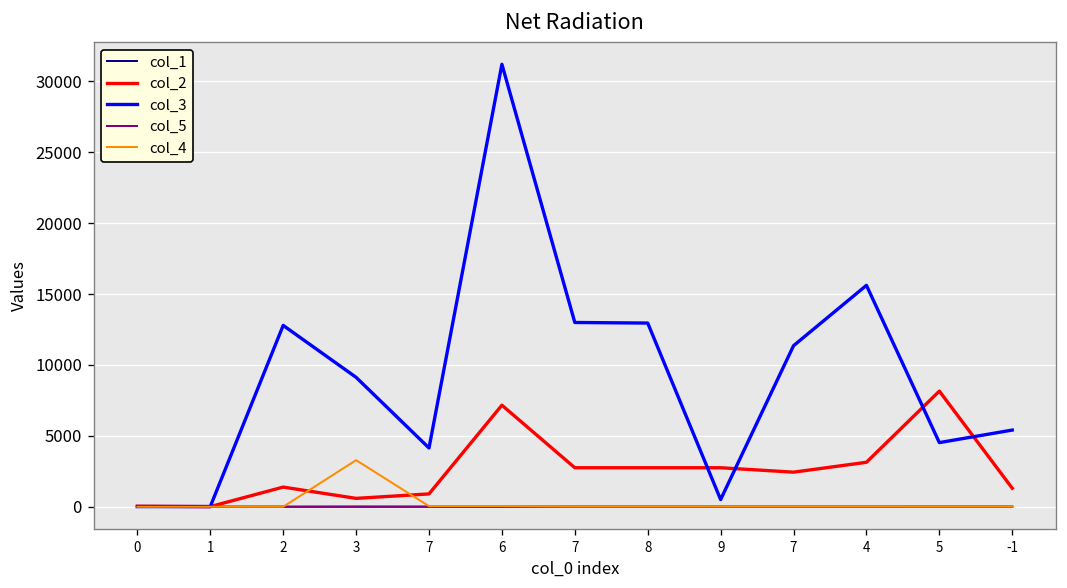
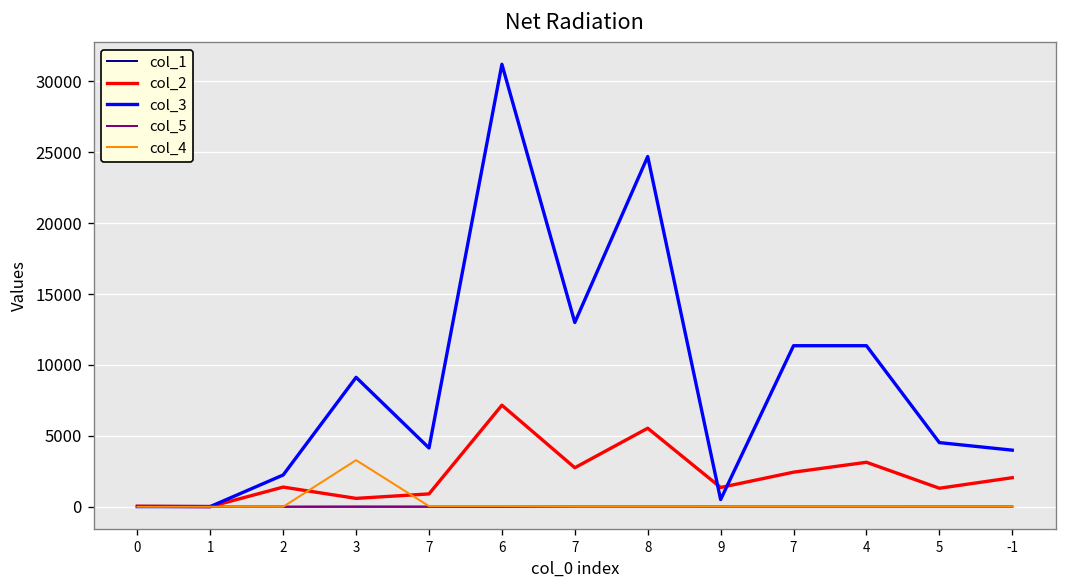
  {
    "col_5": {
      "3": 0
    },
    "col_2": {
      "2": 1400,
      "3": 600,
      "6": 7200,
-     "8": 2800,
-     "9": 2800,
+     "8": 5500,
+     "9": 1400,
      "4": 3100,
-     "5": 8200,
-     "-1": 1300
+     "5": 1300,
+     "-1": 2000
    },
    "col_3": {
-     "2": 12800,
+     "2": 2200,
      "3": 9100,
      "6": 31200,
-     "8": 13000,
+     "8": 24700,
      "9": 500,
-     "4": 15600,
+     "4": 11400,
      "5": 4500,
-     "-1": 5400
+     "-1": 4000
    },
    "col_4": {
      "3": 3300
    }
  }
